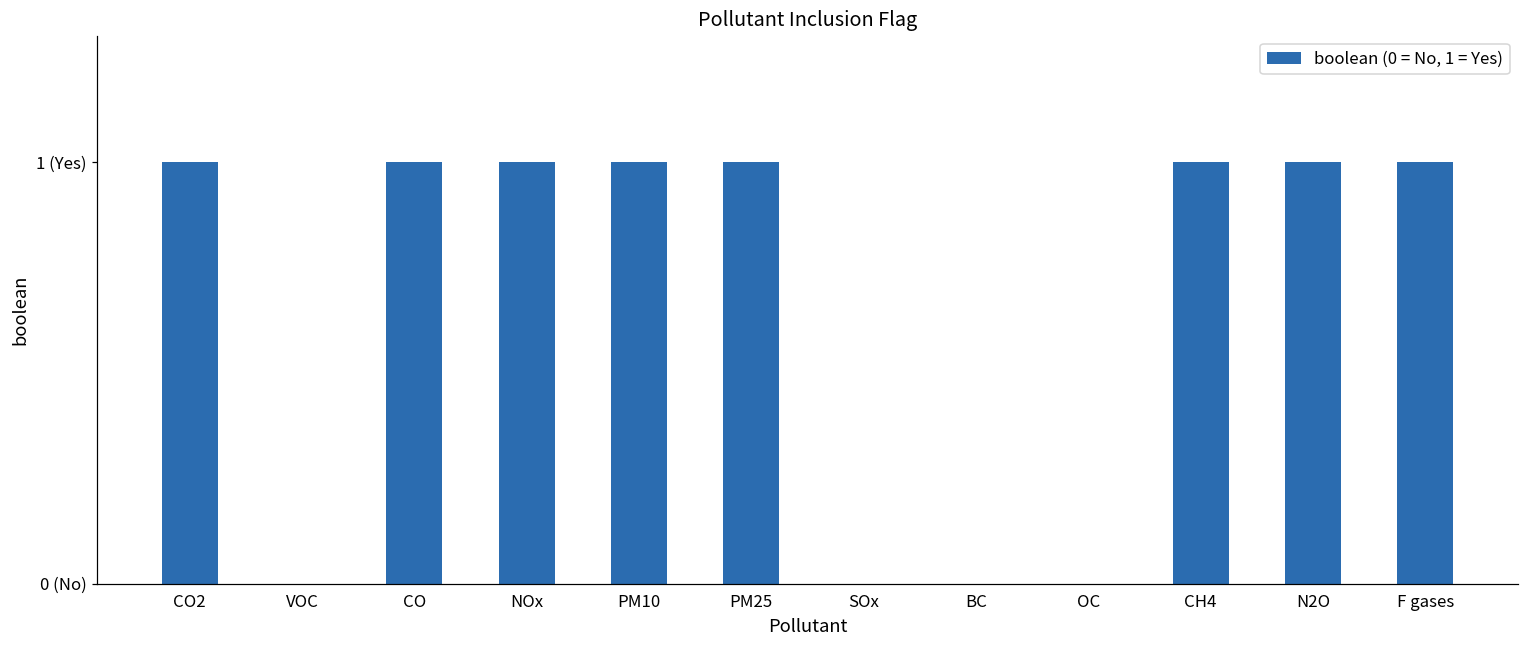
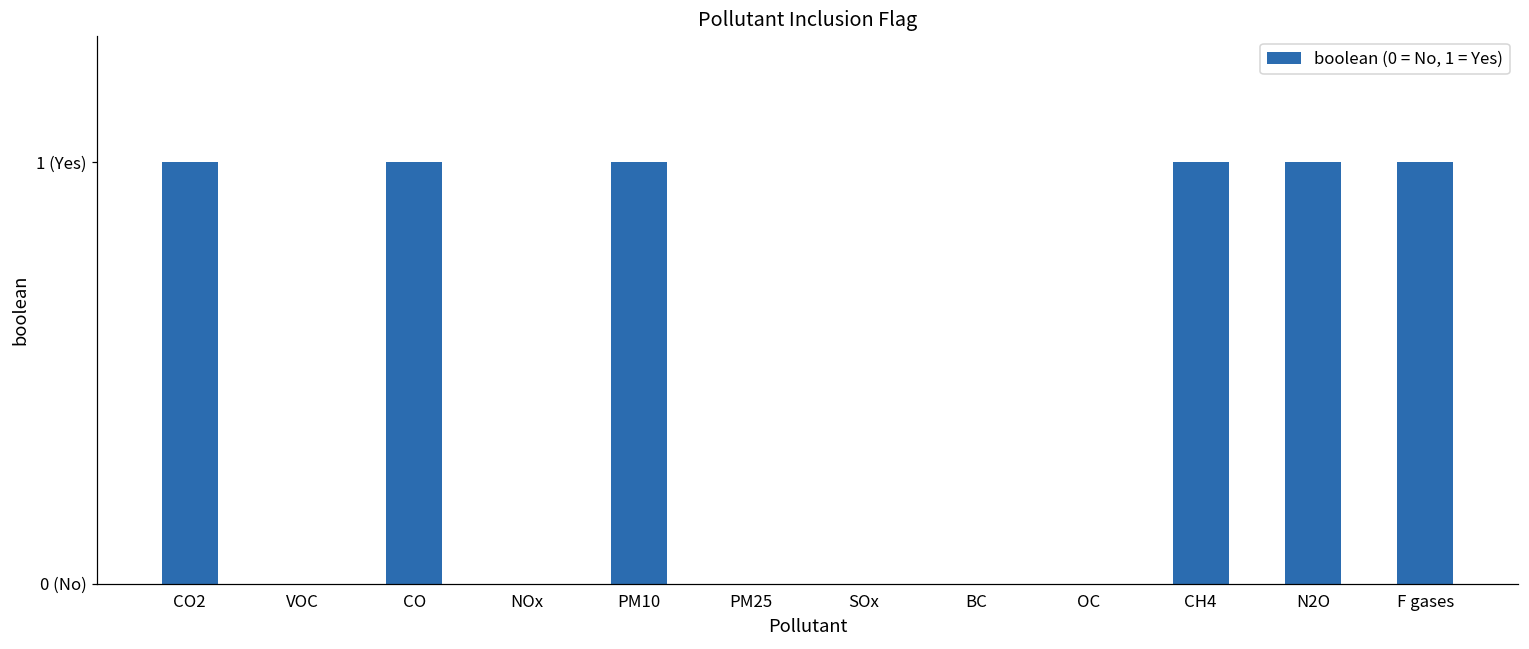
  {
    "CO2": "1 (Yes)",
    "VOC": "0 (Yes)",
    "CO": "1 (Yes)",
-   "NOx": "1 (Yes)",
+   "NOx": "0 (Yes)",
    "PM10": "1 (Yes)",
-   "PM25": "1 (Yes)",
+   "PM25": "0 (Yes)",
    "SOx": "0 (Yes)",
    "BC": "0 (Yes)",
    "OC": "0 (Yes)",
    "CH4": "1 (Yes)",
    "N2O": "1 (Yes)",
    "F gases": "1 (Yes)"
  }
